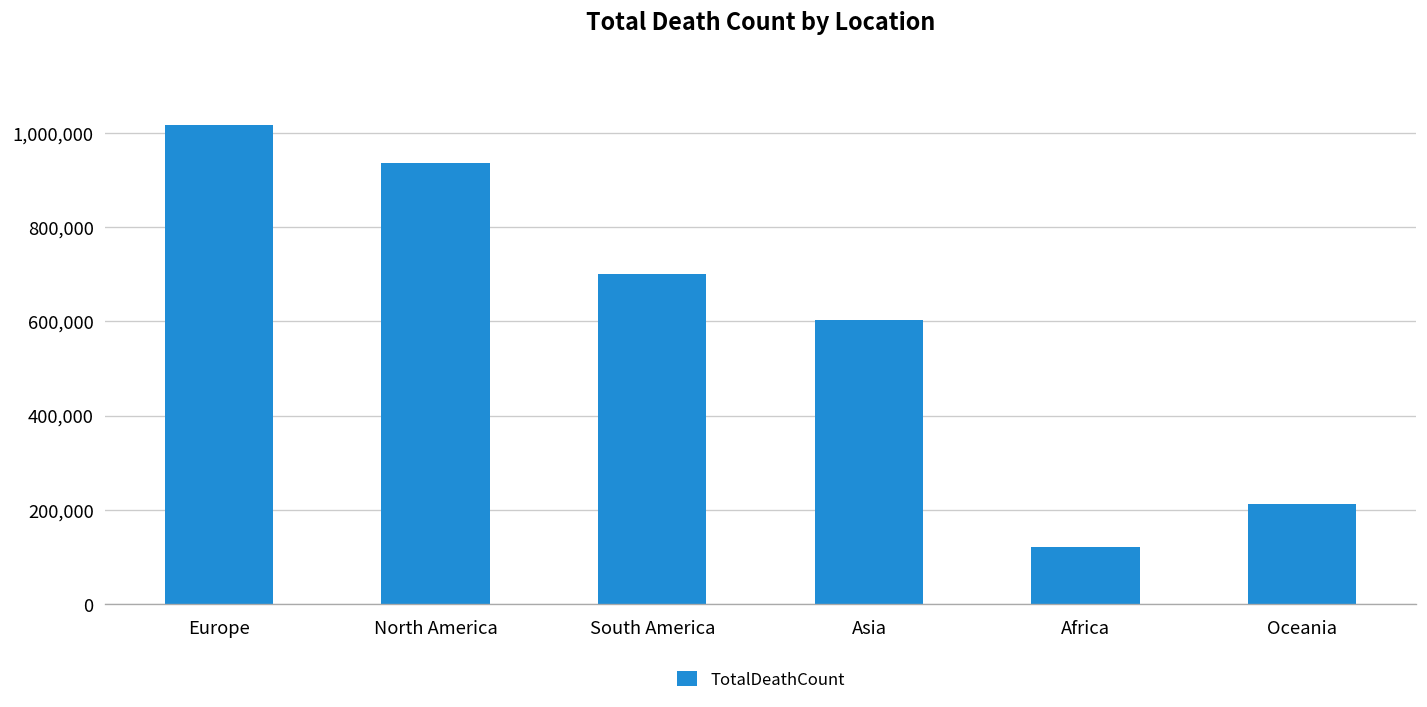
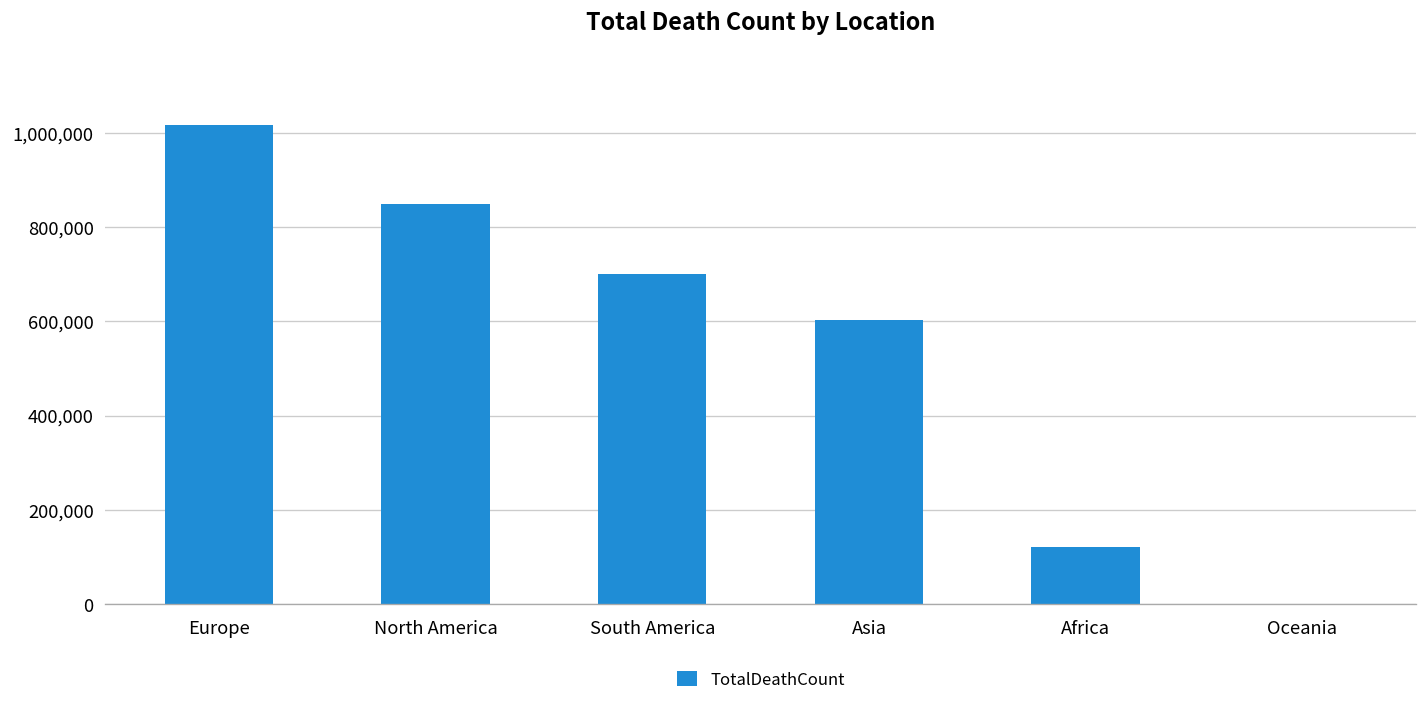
  {
    "Europe": "1,020,000",
-   "North America": "940,000",
+   "North America": "850,000",
    "South America": "700,000",
    "Asia": "600,000",
    "Africa": "120,000",
-   "Oceania": "210,000"
+   "Oceania": "0"
  }
